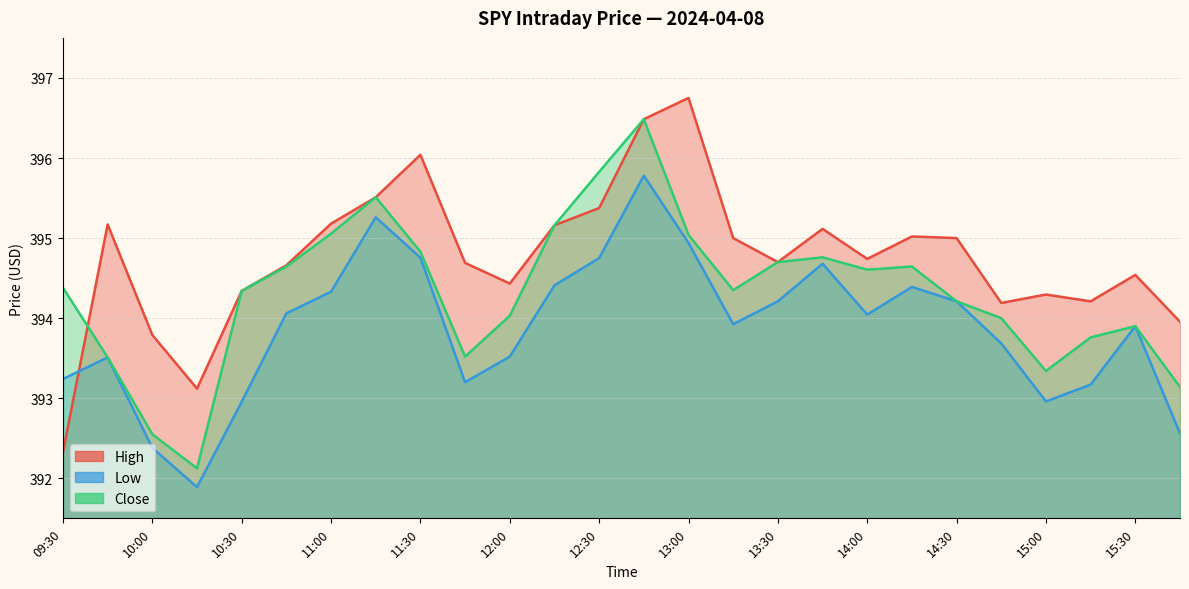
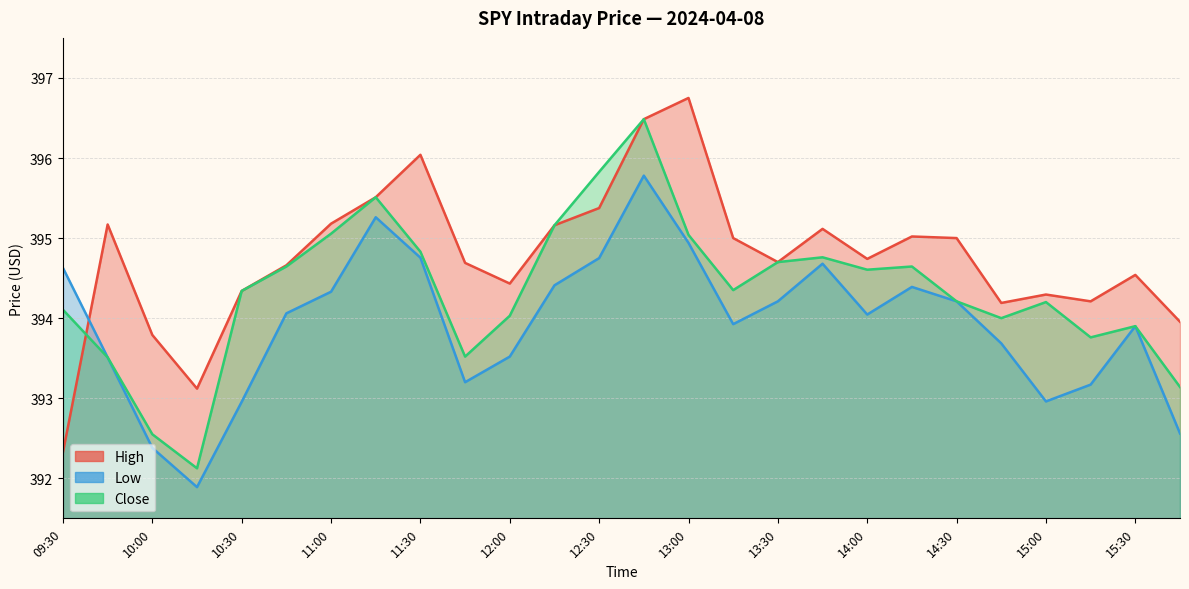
  {
    "High": {
      "09:30": 392.3,
      "10:00": 393.8,
      "11:00": 395.2,
      "11:30": 396.0,
      "12:00": 394.4,
      "12:30": 395.4,
      "13:00": 396.8,
      "14:00": 394.7,
      "14:30": 395.0,
      "15:00": 394.3,
      "15:30": 394.5
    },
    "Low": {
-     "09:30": 393.2,
+     "09:30": 394.6,
      "10:30": 393.0,
      "11:00": 394.3,
      "11:30": 394.8,
      "12:00": 393.5,
      "12:30": 394.8,
      "13:00": 394.9,
      "13:30": 394.2,
      "14:00": 394.0,
      "15:00": 393.0
    },
    "Close": {
-     "09:30": 394.4,
+     "09:30": 394.1,
      "10:00": 392.5,
      "11:00": 395.1,
      "11:30": 394.8,
      "12:00": 394.0,
      "12:30": 395.8,
      "13:00": 395.0,
      "14:00": 394.6,
-     "15:00": 393.3
+     "15:00": 394.2
    }
  }
